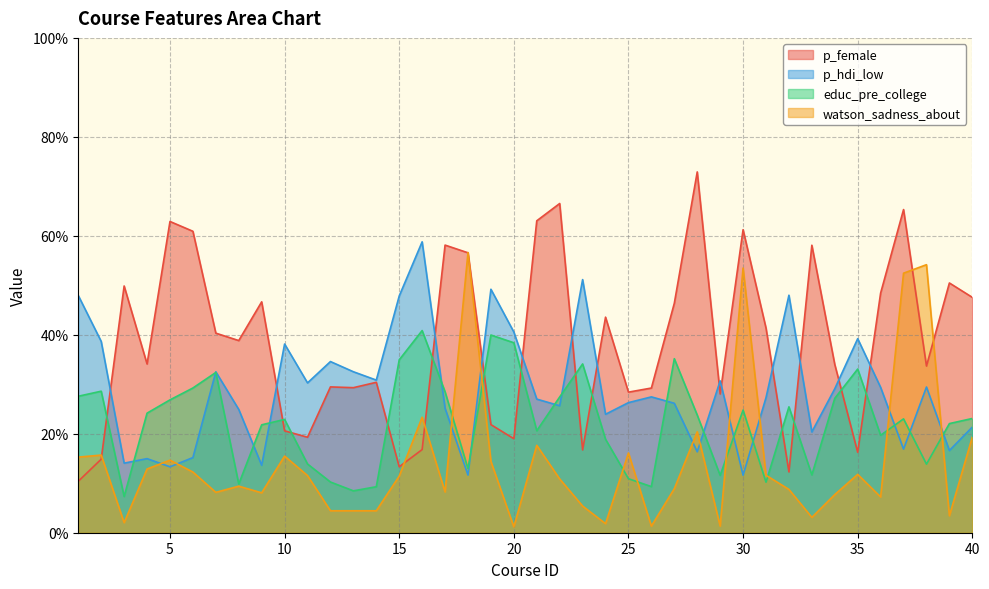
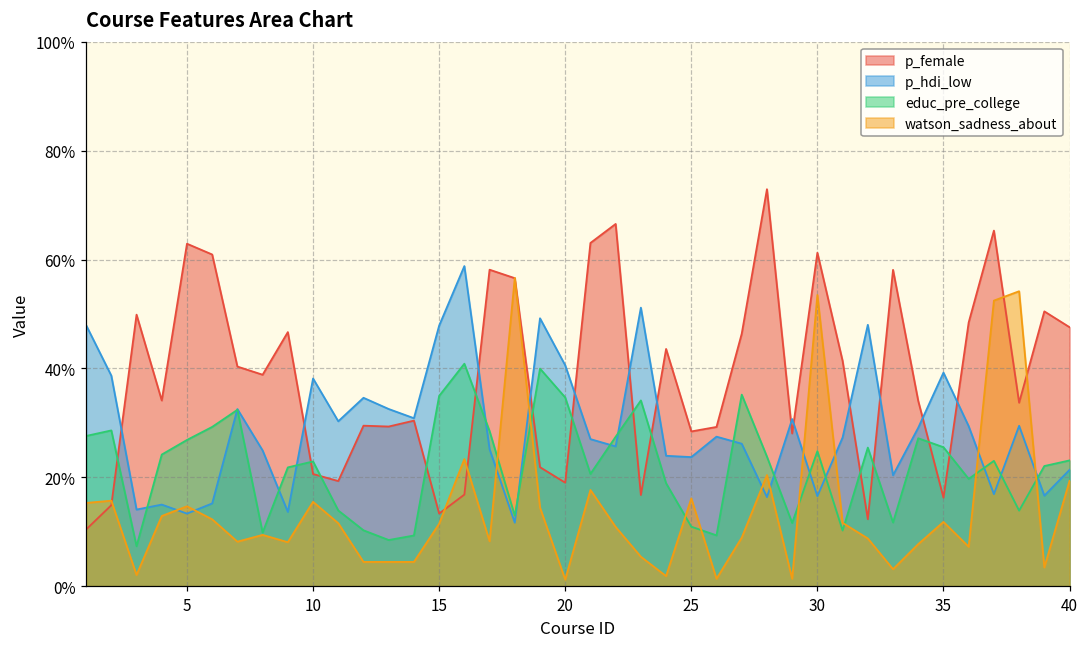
  {
    "p_female": {
      "5": "63%",
      "10": "21%",
      "15": "13%",
      "20": "19%",
      "25": "28%",
      "30": "61%",
      "35": "16%",
      "40": "48%"
    },
    "p_hdi_low": {
      "5": "13%",
      "10": "38%",
      "15": "48%",
      "20": "41%",
-     "25": "26%",
-     "30": "12%",
+     "25": "24%",
+     "30": "17%",
      "35": "39%",
      "40": "21%"
    },
    "educ_pre_college": {
      "5": "27%",
      "10": "23%",
      "15": "35%",
-     "20": "38%",
+     "20": "35%",
      "25": "11%",
      "30": "25%",
-     "35": "33%",
+     "35": "26%",
      "40": "23%"
    },
    "watson_sadness_about": {
      "5": "15%",
      "10": "15%",
      "15": "11%",
      "20": "1%",
      "25": "16%",
      "30": "53%",
      "35": "12%",
      "40": "19%"
    }
  }
